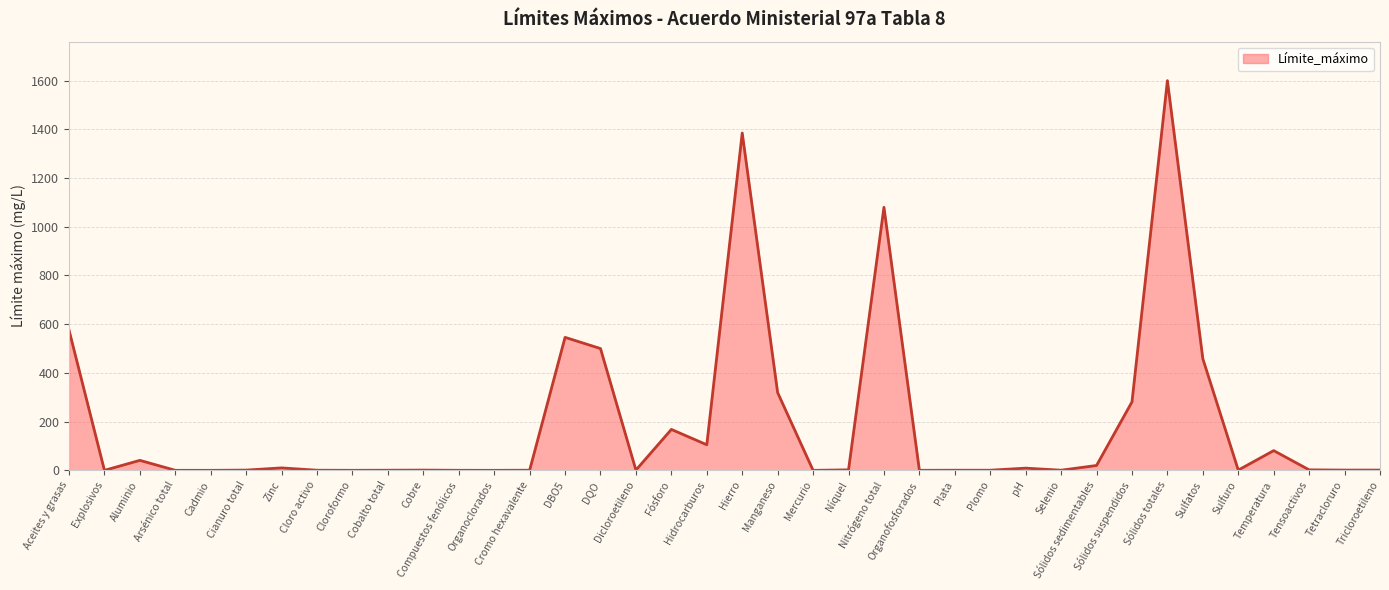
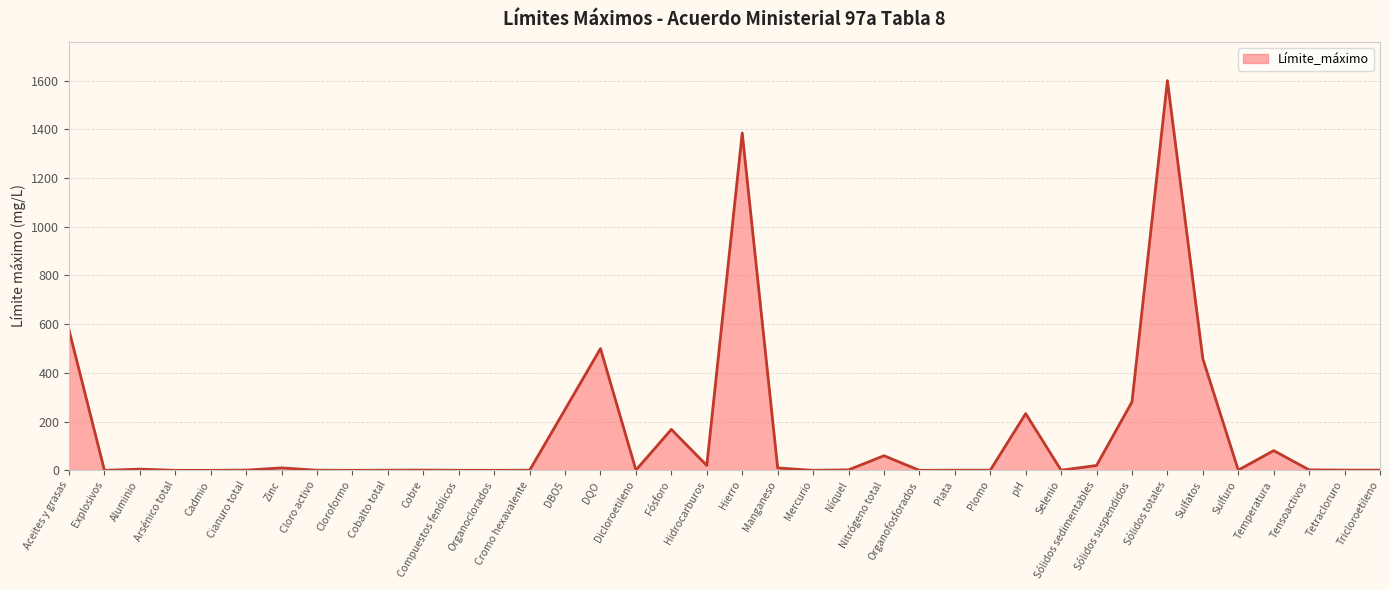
  {
    "Aceites y grasas": 580,
    "Explosivos": 0,
-   "Aluminio": 40,
+   "Aluminio": 10,
    "Arsénico total": 0,
    "Cadmio": 0,
    "Cianuro total": 0,
    "Zinc": 10,
    "Cloro activo": 0,
    "Cloroformo": 0,
    "Cobalto total": 0,
    "Cobre": 0,
    "Compuestos fenólicos": 0,
    "Organoclorados": 0,
    "Cromo hexavalente": 0,
-   "DBO5": 550,
+   "DBO5": 250,
    "DQO": 500,
    "Dicloroetileno": 0,
    "Fósforo": 170,
-   "Hidrocarburos": 110,
+   "Hidrocarburos": 20,
    "Hierro": 1390,
-   "Manganeso": 320,
+   "Manganeso": 10,
    "Mercurio": 0,
    "Níquel": 0,
-   "Nitrógeno total": 1080,
+   "Nitrógeno total": 60,
    "Organofosforados": 0,
    "Plata": 0,
    "Plomo": 0,
-   "pH": 10,
+   "pH": 230,
    "Selenio": 0,
    "Sólidos sedimentables": 20,
    "Sólidos suspendidos": 280,
    "Sólidos totales": 1600,
    "Sulfatos": 460,
    "Sulfuro": 0,
    "Temperatura": 80,
    "Tensoactivos": 0,
    "Tetracloruro": 0,
    "Tricloroetileno": 0
  }
